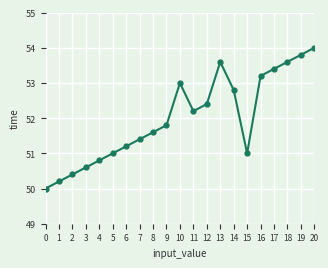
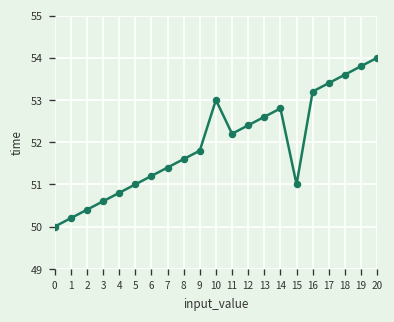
  {
    "0": 50.0,
    "1": 50.2,
    "2": 50.4,
    "3": 50.6,
    "4": 50.8,
    "5": 51.0,
    "6": 51.2,
    "7": 51.4,
    "8": 51.6,
    "9": 51.8,
    "10": 53.0,
    "11": 52.2,
    "12": 52.4,
-   "13": 53.6,
+   "13": 52.6,
    "14": 52.8,
    "15": 51.0,
    "16": 53.2,
    "17": 53.4,
    "18": 53.6,
    "19": 53.8,
    "20": 54.0
  }
